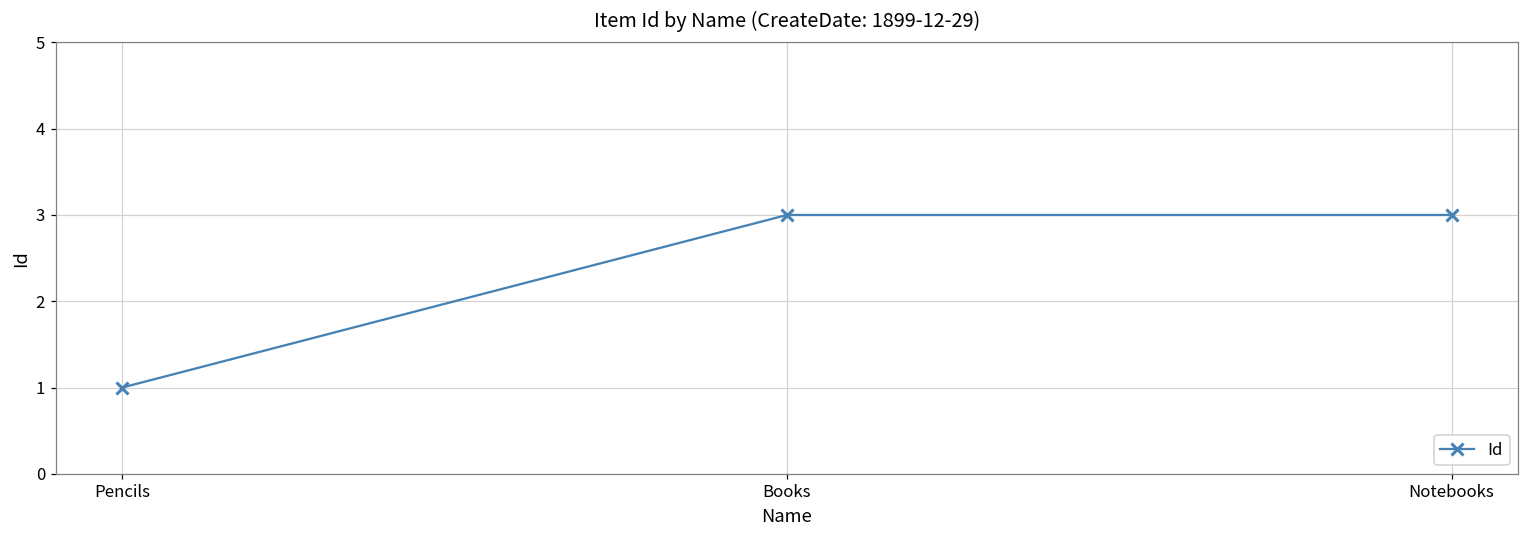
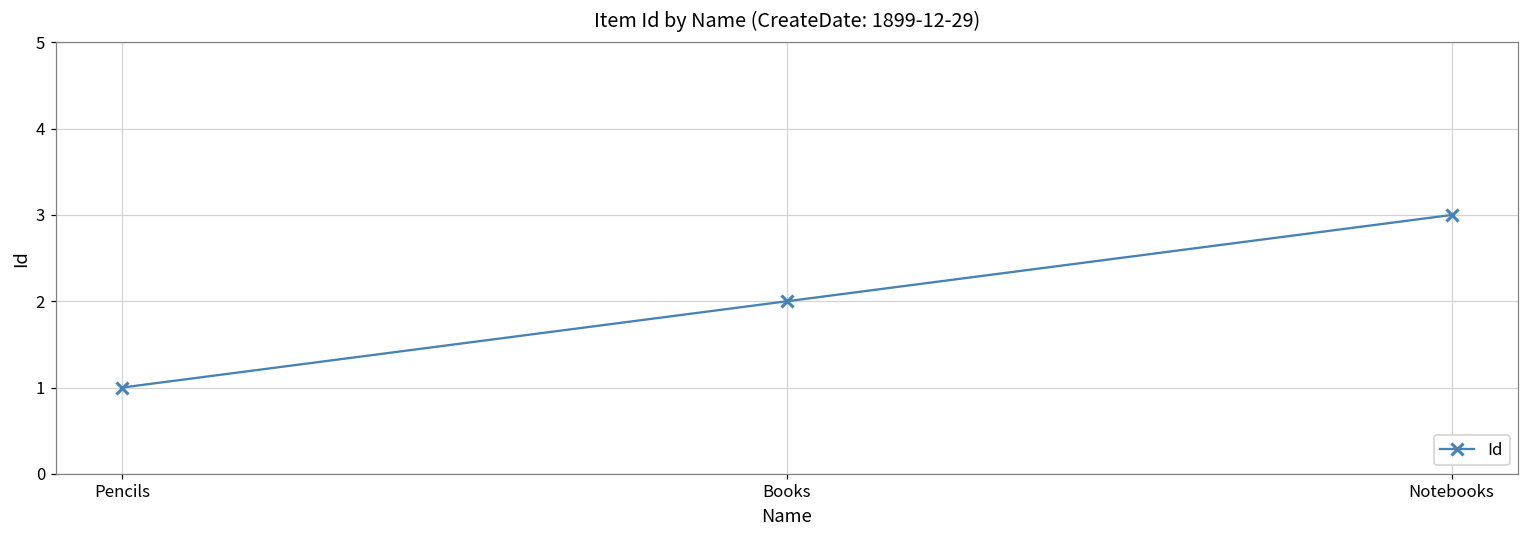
  {
    "Pencils": 1,
-   "Books": 3,
+   "Books": 2,
    "Notebooks": 3
  }
